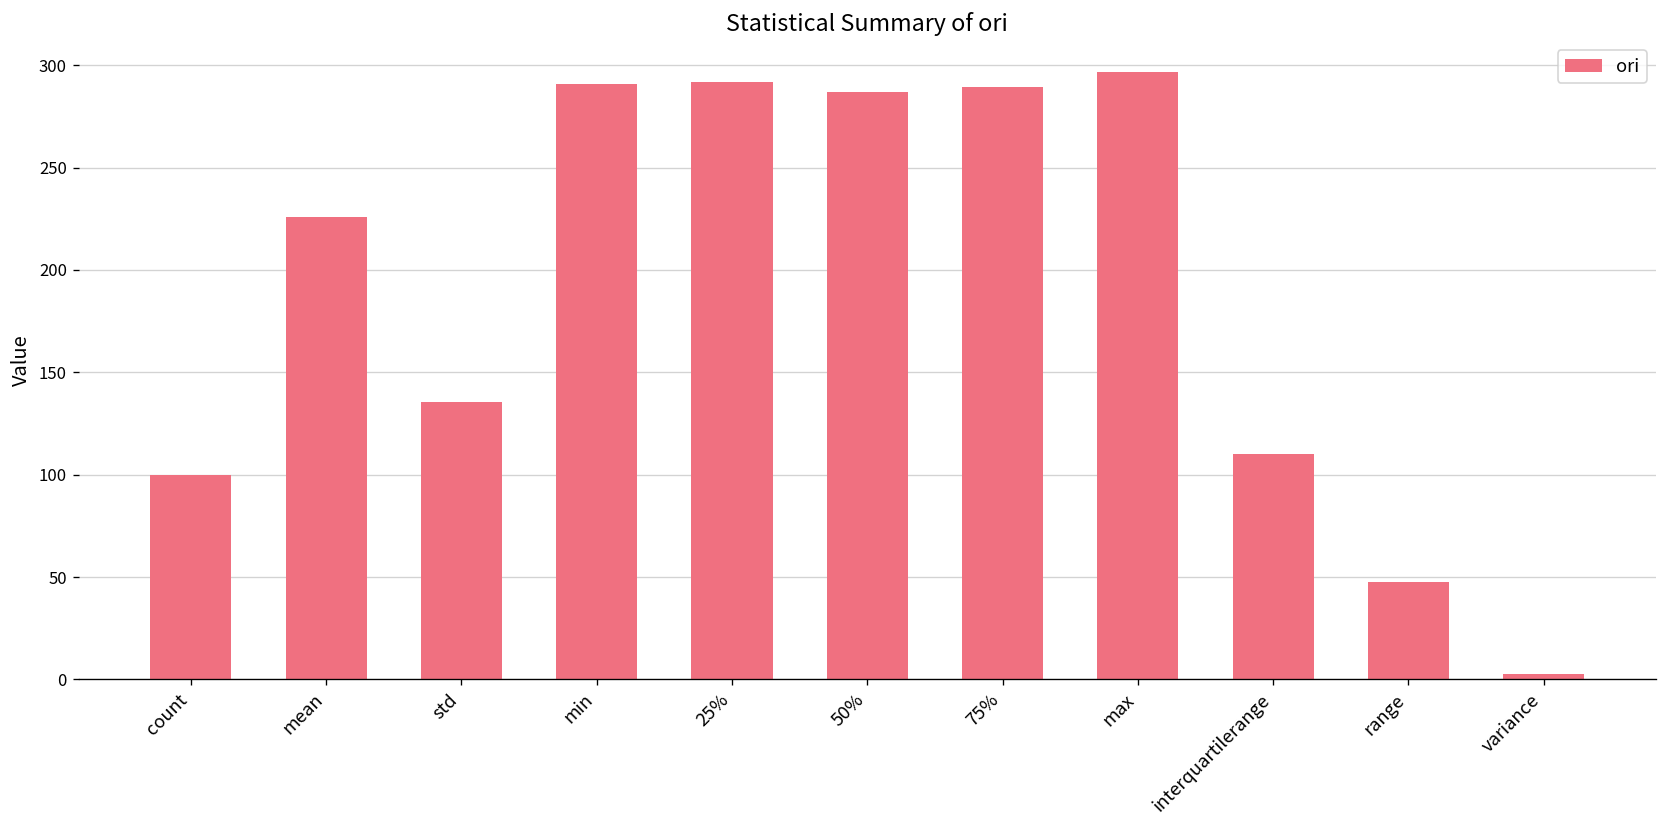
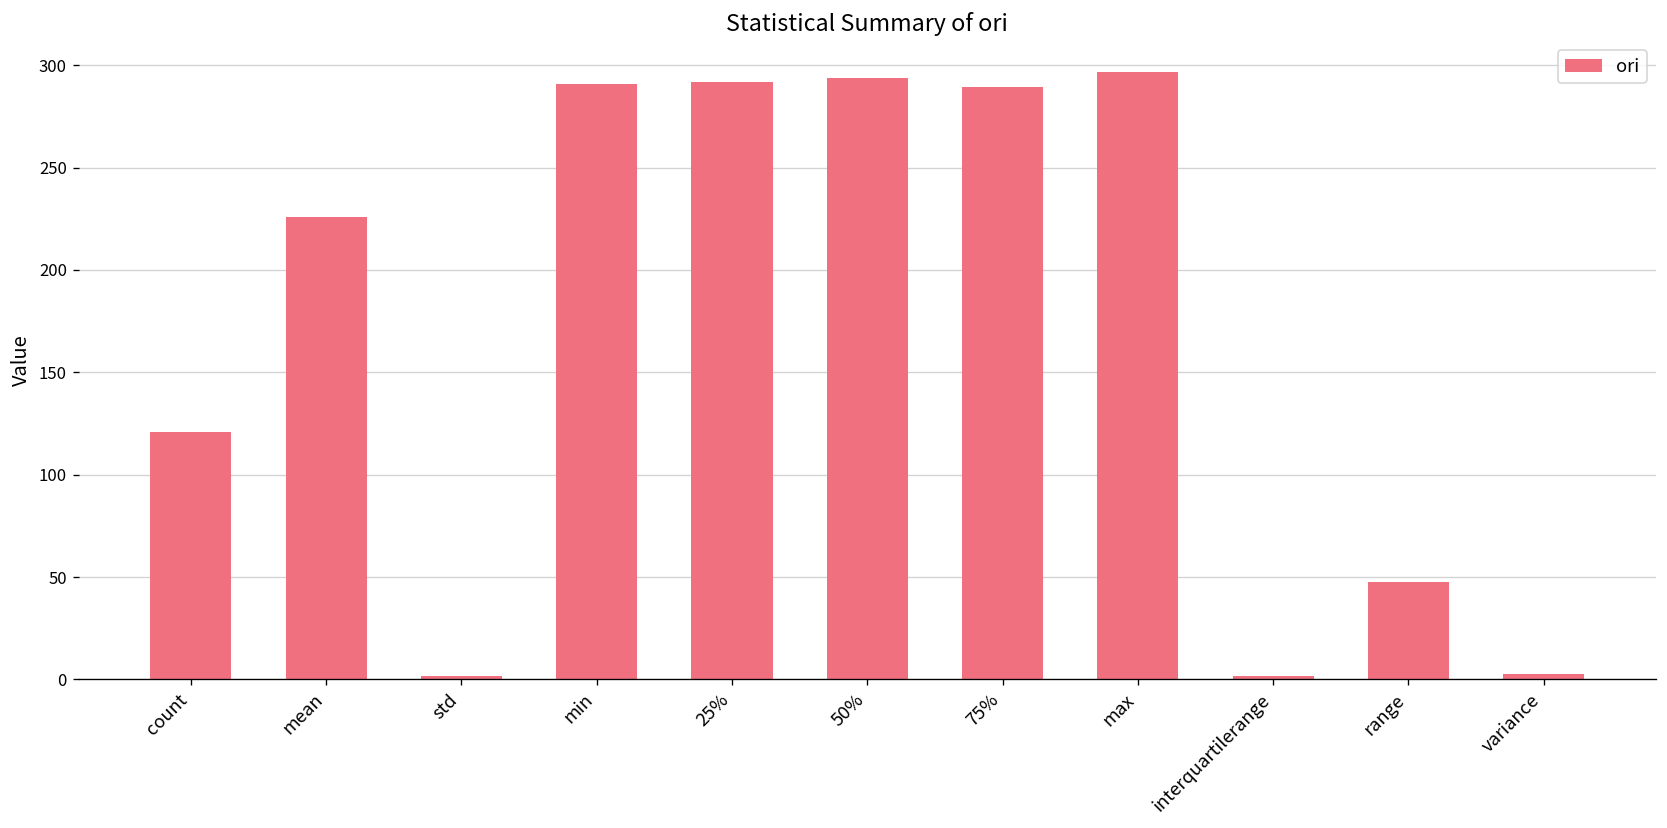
  {
-   "count": 100,
+   "count": 121,
    "mean": 226,
-   "std": 136,
+   "std": 2,
    "min": 291,
    "25%": 292,
-   "50%": 287,
+   "50%": 294,
    "75%": 289,
    "max": 297,
-   "interquartilerange": 110,
+   "interquartilerange": 2,
    "range": 48,
    "variance": 2
  }
